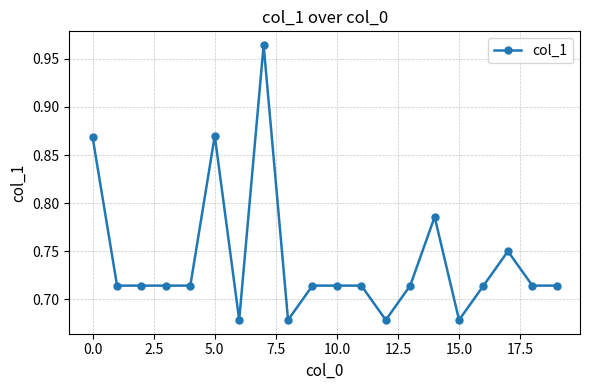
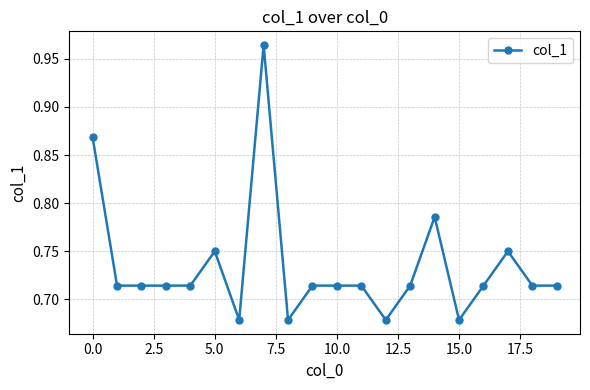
  {
    "0.0": 0.87,
-   "5.0": 0.87,
+   "5.0": 0.75,
    "10.0": 0.71,
    "15.0": 0.68
  }
